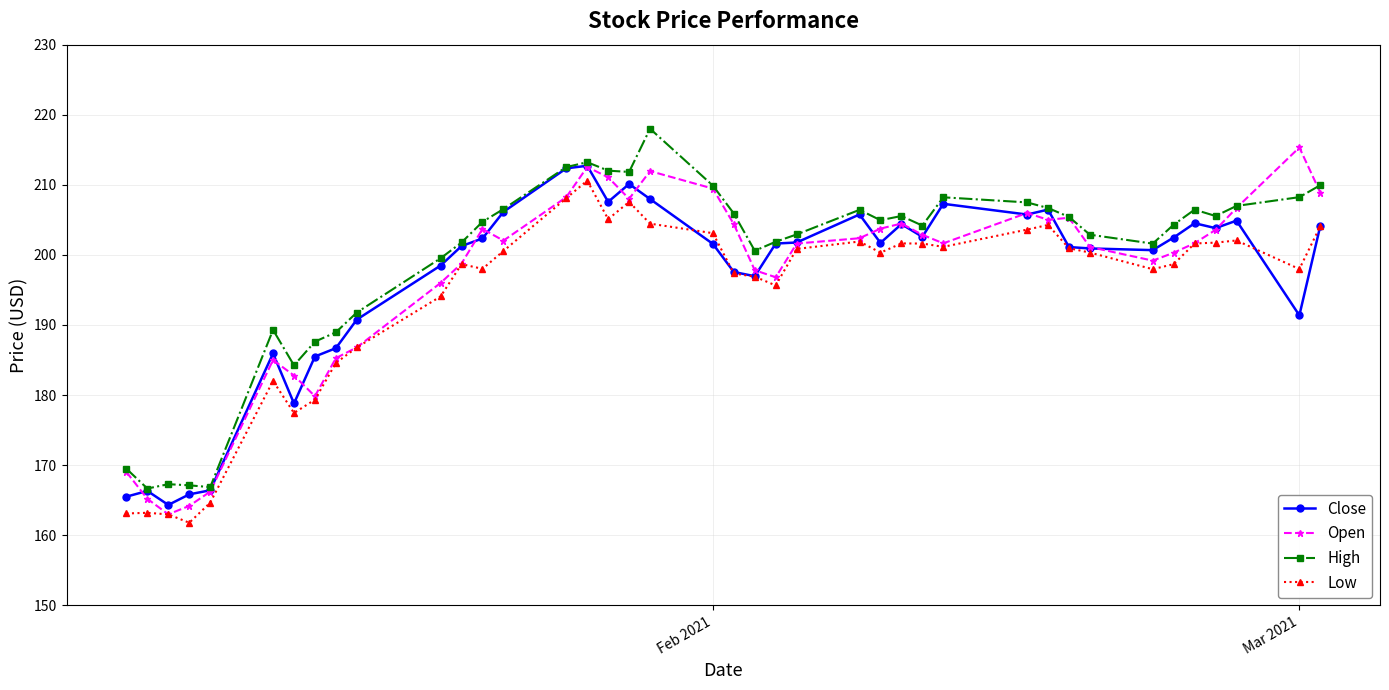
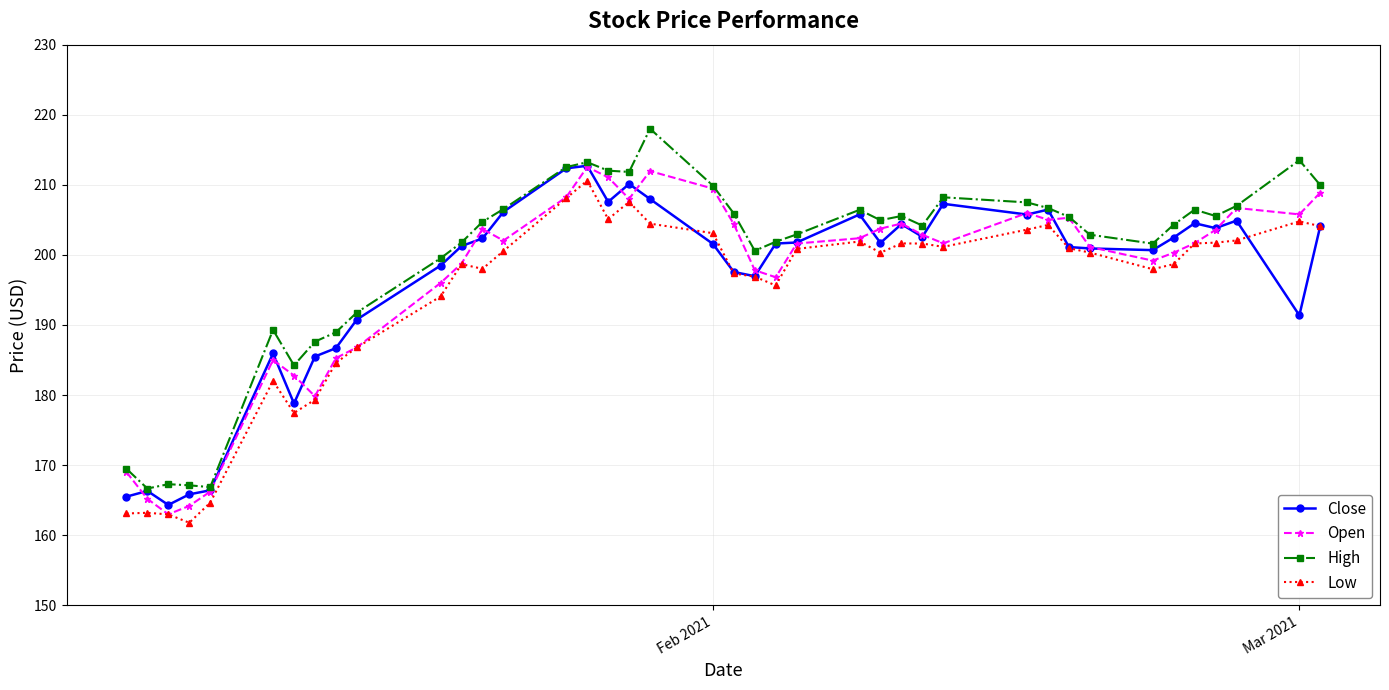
  {
    "Close": {
      "Feb 2021": 202,
      "Mar 2021": 191
    },
    "Open": {
      "Feb 2021": 209,
-     "Mar 2021": 215
+     "Mar 2021": 206
    },
    "High": {
      "Feb 2021": 210,
-     "Mar 2021": 208
+     "Mar 2021": 214
    },
    "Low": {
      "Feb 2021": 203,
-     "Mar 2021": 198
+     "Mar 2021": 205
    }
  }
